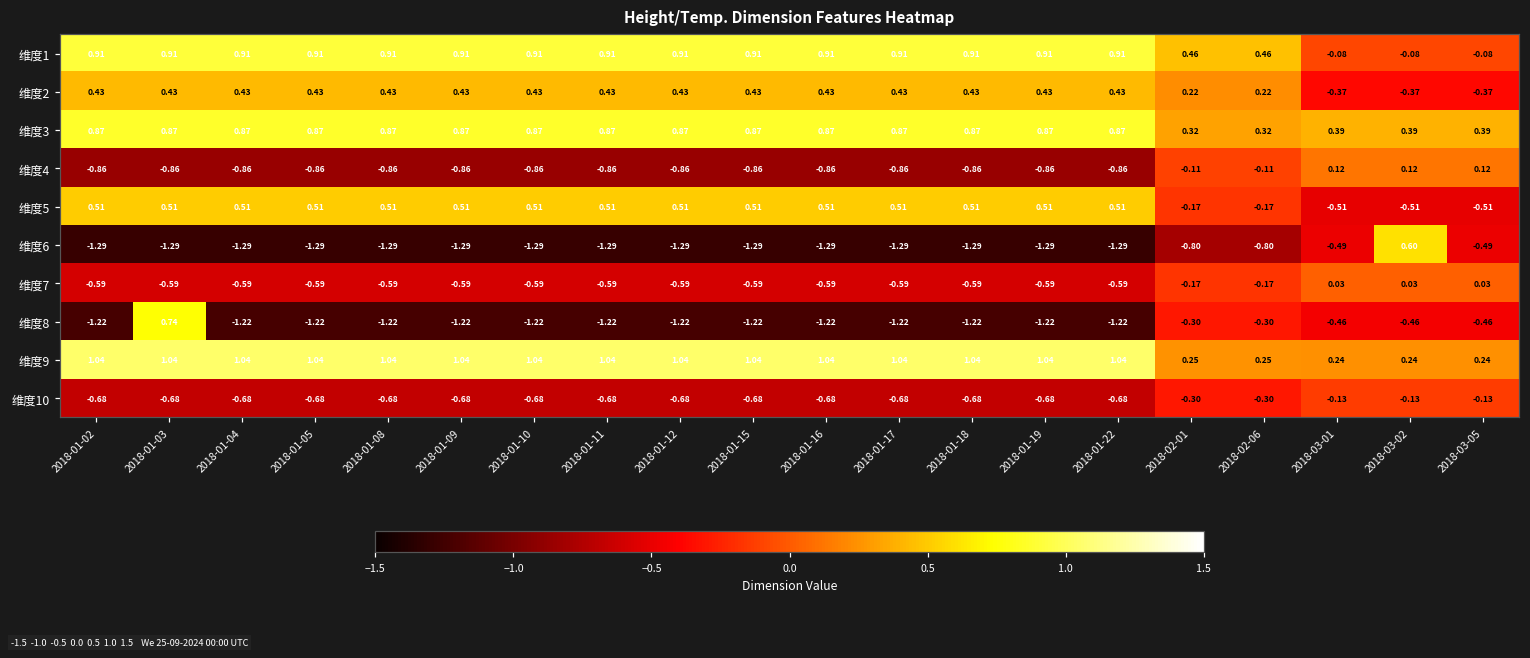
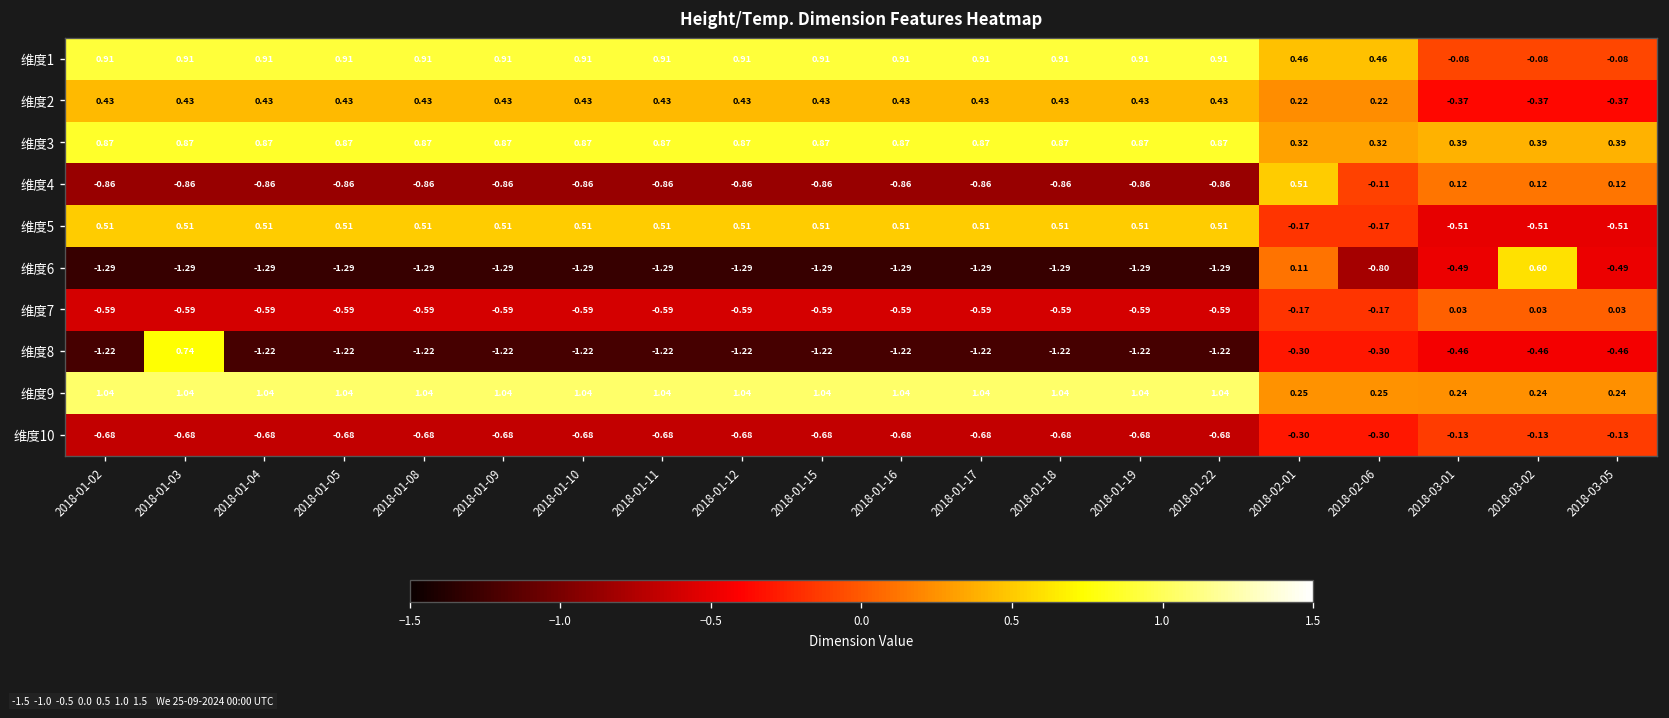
  {
    "维度1": {
      "2018-01-02": 0.91,
      "2018-01-03": 0.91,
      "2018-01-04": 0.91,
      "2018-01-05": 0.91,
      "2018-01-08": 0.91,
      "2018-01-09": 0.91,
      "2018-01-10": 0.91,
      "2018-01-11": 0.91,
      "2018-01-12": 0.91,
      "2018-01-15": 0.91,
      "2018-01-16": 0.91,
      "2018-01-17": 0.91,
      "2018-01-18": 0.91,
      "2018-01-19": 0.91,
      "2018-01-22": 0.91,
      "2018-02-01": 0.46,
      "2018-02-06": 0.46,
      "2018-03-01": -0.08,
      "2018-03-02": -0.08,
      "2018-03-05": -0.08
    },
    "维度2": {
      "2018-01-02": 0.43,
      "2018-01-03": 0.43,
      "2018-01-04": 0.43,
      "2018-01-05": 0.43,
      "2018-01-08": 0.43,
      "2018-01-09": 0.43,
      "2018-01-10": 0.43,
      "2018-01-11": 0.43,
      "2018-01-12": 0.43,
      "2018-01-15": 0.43,
      "2018-01-16": 0.43,
      "2018-01-17": 0.43,
      "2018-01-18": 0.43,
      "2018-01-19": 0.43,
      "2018-01-22": 0.43,
      "2018-02-01": 0.22,
      "2018-02-06": 0.22,
      "2018-03-01": -0.37,
      "2018-03-02": -0.37,
      "2018-03-05": -0.37
    },
    "维度3": {
      "2018-01-02": 0.87,
      "2018-01-03": 0.87,
      "2018-01-04": 0.87,
      "2018-01-05": 0.87,
      "2018-01-08": 0.87,
      "2018-01-09": 0.87,
      "2018-01-10": 0.87,
      "2018-01-11": 0.87,
      "2018-01-12": 0.87,
      "2018-01-15": 0.87,
      "2018-01-16": 0.87,
      "2018-01-17": 0.87,
      "2018-01-18": 0.87,
      "2018-01-19": 0.87,
      "2018-01-22": 0.87,
      "2018-02-01": 0.32,
      "2018-02-06": 0.32,
      "2018-03-01": 0.39,
      "2018-03-02": 0.39,
      "2018-03-05": 0.39
    },
    "维度4": {
      "2018-01-02": -0.86,
      "2018-01-03": -0.86,
      "2018-01-04": -0.86,
      "2018-01-05": -0.86,
      "2018-01-08": -0.86,
      "2018-01-09": -0.86,
      "2018-01-10": -0.86,
      "2018-01-11": -0.86,
      "2018-01-12": -0.86,
      "2018-01-15": -0.86,
      "2018-01-16": -0.86,
      "2018-01-17": -0.86,
      "2018-01-18": -0.86,
      "2018-01-19": -0.86,
      "2018-01-22": -0.86,
-     "2018-02-01": -0.11,
+     "2018-02-01": 0.51,
      "2018-02-06": -0.11,
      "2018-03-01": 0.12,
      "2018-03-02": 0.12,
      "2018-03-05": 0.12
    },
    "维度5": {
      "2018-01-02": 0.51,
      "2018-01-03": 0.51,
      "2018-01-04": 0.51,
      "2018-01-05": 0.51,
      "2018-01-08": 0.51,
      "2018-01-09": 0.51,
      "2018-01-10": 0.51,
      "2018-01-11": 0.51,
      "2018-01-12": 0.51,
      "2018-01-15": 0.51,
      "2018-01-16": 0.51,
      "2018-01-17": 0.51,
      "2018-01-18": 0.51,
      "2018-01-19": 0.51,
      "2018-01-22": 0.51,
      "2018-02-01": -0.17,
      "2018-02-06": -0.17,
      "2018-03-01": -0.51,
      "2018-03-02": -0.51,
      "2018-03-05": -0.51
    },
    "维度6": {
      "2018-01-02": -1.29,
      "2018-01-03": -1.29,
      "2018-01-04": -1.29,
      "2018-01-05": -1.29,
      "2018-01-08": -1.29,
      "2018-01-09": -1.29,
      "2018-01-10": -1.29,
      "2018-01-11": -1.29,
      "2018-01-12": -1.29,
      "2018-01-15": -1.29,
      "2018-01-16": -1.29,
      "2018-01-17": -1.29,
      "2018-01-18": -1.29,
      "2018-01-19": -1.29,
      "2018-01-22": -1.29,
-     "2018-02-01": -0.80,
+     "2018-02-01": 0.11,
      "2018-02-06": -0.80,
      "2018-03-01": -0.49,
      "2018-03-02": 0.60,
      "2018-03-05": -0.49
    },
    "维度7": {
      "2018-01-02": -0.59,
      "2018-01-03": -0.59,
      "2018-01-04": -0.59,
      "2018-01-05": -0.59,
      "2018-01-08": -0.59,
      "2018-01-09": -0.59,
      "2018-01-10": -0.59,
      "2018-01-11": -0.59,
      "2018-01-12": -0.59,
      "2018-01-15": -0.59,
      "2018-01-16": -0.59,
      "2018-01-17": -0.59,
      "2018-01-18": -0.59,
      "2018-01-19": -0.59,
      "2018-01-22": -0.59,
      "2018-02-01": -0.17,
      "2018-02-06": -0.17,
      "2018-03-01": 0.03,
      "2018-03-02": 0.03,
      "2018-03-05": 0.03
    },
    "维度8": {
      "2018-01-02": -1.22,
      "2018-01-03": 0.74,
      "2018-01-04": -1.22,
      "2018-01-05": -1.22,
      "2018-01-08": -1.22,
      "2018-01-09": -1.22,
      "2018-01-10": -1.22,
      "2018-01-11": -1.22,
      "2018-01-12": -1.22,
      "2018-01-15": -1.22,
      "2018-01-16": -1.22,
      "2018-01-17": -1.22,
      "2018-01-18": -1.22,
      "2018-01-19": -1.22,
      "2018-01-22": -1.22,
      "2018-02-01": -0.30,
      "2018-02-06": -0.30,
      "2018-03-01": -0.46,
      "2018-03-02": -0.46,
      "2018-03-05": -0.46
    },
    "维度9": {
      "2018-01-02": 1.04,
      "2018-01-03": 1.04,
      "2018-01-04": 1.04,
      "2018-01-05": 1.04,
      "2018-01-08": 1.04,
      "2018-01-09": 1.04,
      "2018-01-10": 1.04,
      "2018-01-11": 1.04,
      "2018-01-12": 1.04,
      "2018-01-15": 1.04,
      "2018-01-16": 1.04,
      "2018-01-17": 1.04,
      "2018-01-18": 1.04,
      "2018-01-19": 1.04,
      "2018-01-22": 1.04,
      "2018-02-01": 0.25,
      "2018-02-06": 0.25,
      "2018-03-01": 0.24,
      "2018-03-02": 0.24,
      "2018-03-05": 0.24
    },
    "维度10": {
      "2018-01-02": -0.68,
      "2018-01-03": -0.68,
      "2018-01-04": -0.68,
      "2018-01-05": -0.68,
      "2018-01-08": -0.68,
      "2018-01-09": -0.68,
      "2018-01-10": -0.68,
      "2018-01-11": -0.68,
      "2018-01-12": -0.68,
      "2018-01-15": -0.68,
      "2018-01-16": -0.68,
      "2018-01-17": -0.68,
      "2018-01-18": -0.68,
      "2018-01-19": -0.68,
      "2018-01-22": -0.68,
      "2018-02-01": -0.30,
      "2018-02-06": -0.30,
      "2018-03-01": -0.13,
      "2018-03-02": -0.13,
      "2018-03-05": -0.13
    }
  }
